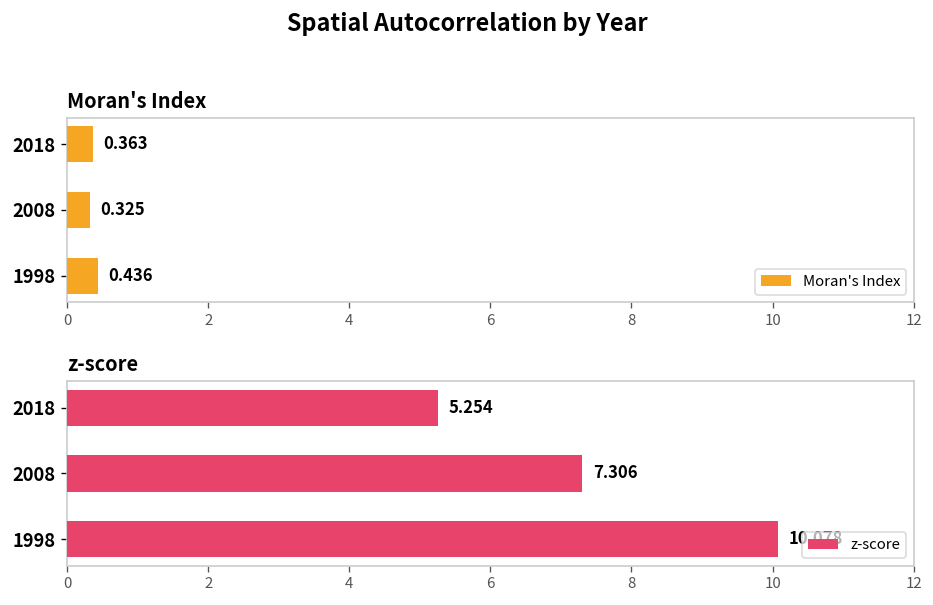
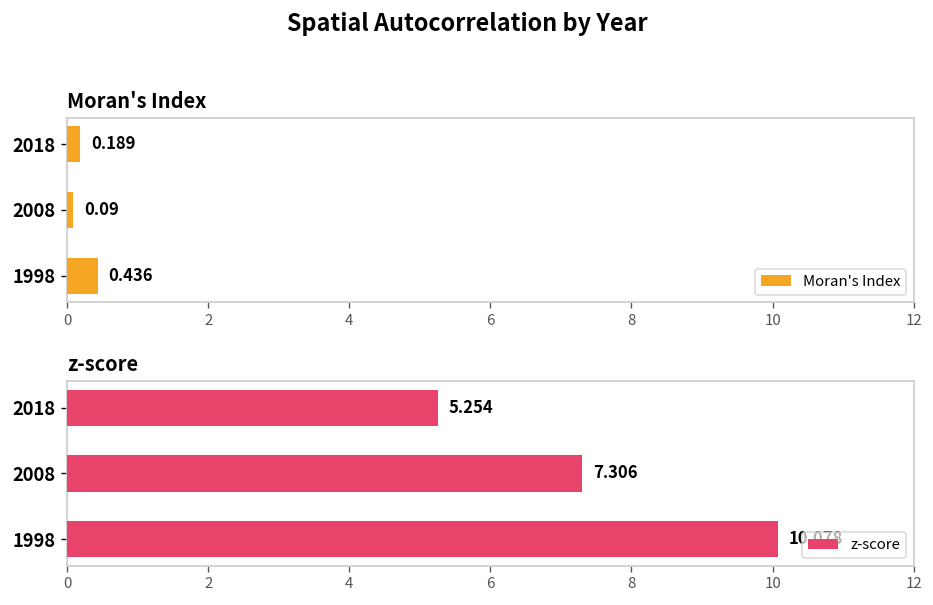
  {
    "Moran's Index": {
-     "2018": 0.363,
-     "2008": 0.325,
+     "2018": 0.189,
+     "2008": 0.09,
      "1998": 0.436
    },
    "z-score": {
      "2018": 5.254,
      "2008": 7.306
    }
  }
